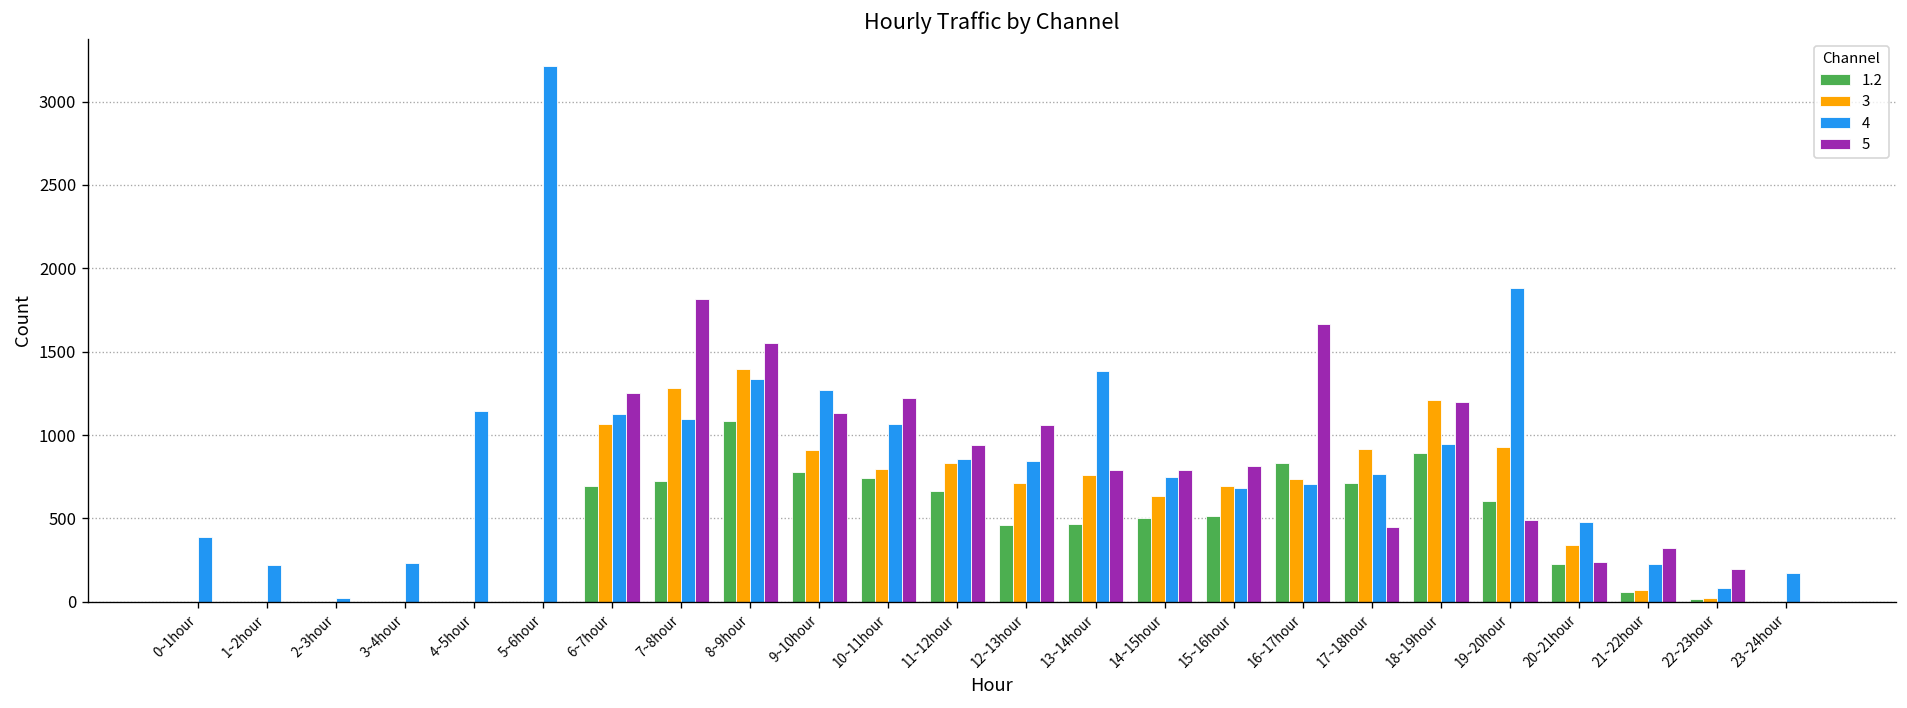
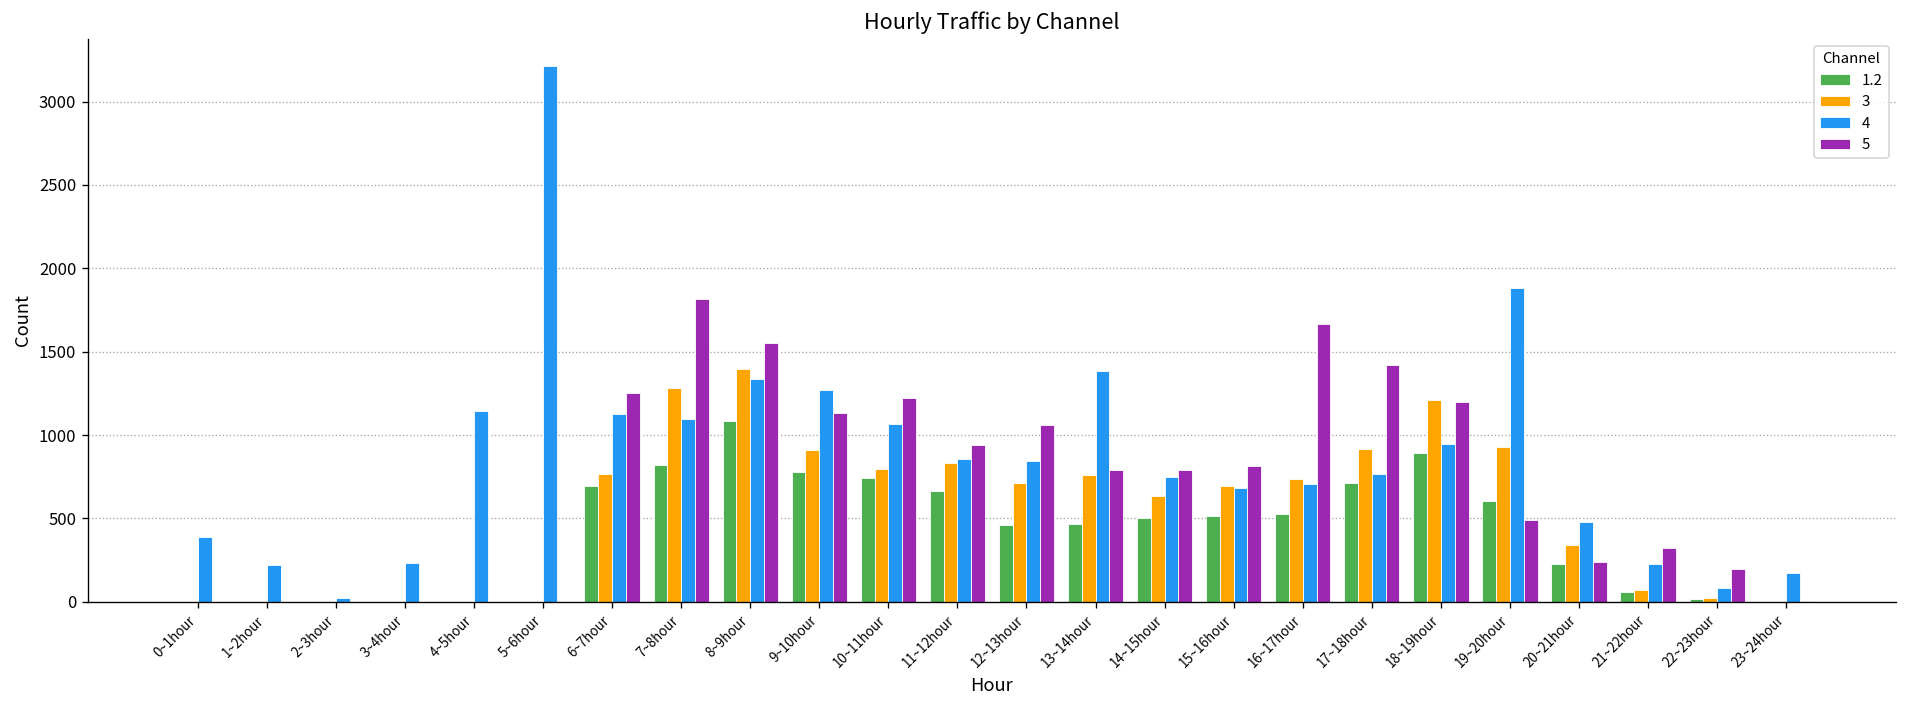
  {
    "1.2": {
      "0~1hour": 0,
      "1~2hour": 0,
      "2~3hour": 0,
      "3~4hour": 0,
      "4~5hour": 0,
      "5~6hour": 0,
      "6~7hour": 700,
-     "7~8hour": 720,
+     "7~8hour": 820,
      "8~9hour": 1090,
      "9~10hour": 780,
      "10~11hour": 740,
      "11~12hour": 660,
      "12~13hour": 460,
      "13~14hour": 470,
      "14~15hour": 500,
      "15~16hour": 520,
-     "16~17hour": 840,
+     "16~17hour": 530,
      "17~18hour": 710,
      "18~19hour": 890,
      "19~20hour": 610,
      "20~21hour": 230,
      "21~22hour": 60,
      "23~24hour": 0
    },
    "3": {
      "0~1hour": 0,
      "1~2hour": 0,
      "2~3hour": 0,
      "3~4hour": 0,
      "4~5hour": 0,
      "5~6hour": 0,
-     "6~7hour": 1060,
+     "6~7hour": 770,
      "7~8hour": 1280,
      "8~9hour": 1400,
      "9~10hour": 910,
      "10~11hour": 800,
      "11~12hour": 840,
      "12~13hour": 720,
      "13~14hour": 760,
      "14~15hour": 630,
      "15~16hour": 690,
      "16~17hour": 740,
      "17~18hour": 920,
      "18~19hour": 1210,
      "19~20hour": 930,
      "20~21hour": 340,
      "21~22hour": 70,
      "22~23hour": 20,
      "23~24hour": 0
    },
    "4": {
      "0~1hour": 390,
      "1~2hour": 220,
      "2~3hour": 20,
      "3~4hour": 240,
      "4~5hour": 1140,
      "5~6hour": 3220,
      "6~7hour": 1130,
      "7~8hour": 1100,
      "8~9hour": 1340,
      "9~10hour": 1270,
      "10~11hour": 1070,
      "11~12hour": 860,
      "12~13hour": 850,
      "13~14hour": 1390,
      "14~15hour": 750,
      "15~16hour": 680,
      "16~17hour": 710,
      "17~18hour": 770,
      "18~19hour": 940,
      "19~20hour": 1880,
      "20~21hour": 480,
      "21~22hour": 230,
      "22~23hour": 80,
      "23~24hour": 170
    },
    "5": {
      "0~1hour": 0,
      "1~2hour": 0,
      "2~3hour": 0,
      "3~4hour": 0,
      "4~5hour": 0,
      "5~6hour": 0,
      "6~7hour": 1250,
      "7~8hour": 1820,
      "8~9hour": 1560,
      "9~10hour": 1140,
      "10~11hour": 1230,
      "11~12hour": 940,
      "12~13hour": 1060,
      "13~14hour": 790,
      "14~15hour": 790,
      "15~16hour": 820,
      "16~17hour": 1660,
-     "17~18hour": 450,
+     "17~18hour": 1420,
      "18~19hour": 1200,
      "19~20hour": 490,
      "20~21hour": 240,
      "21~22hour": 320,
      "22~23hour": 200
    }
  }
